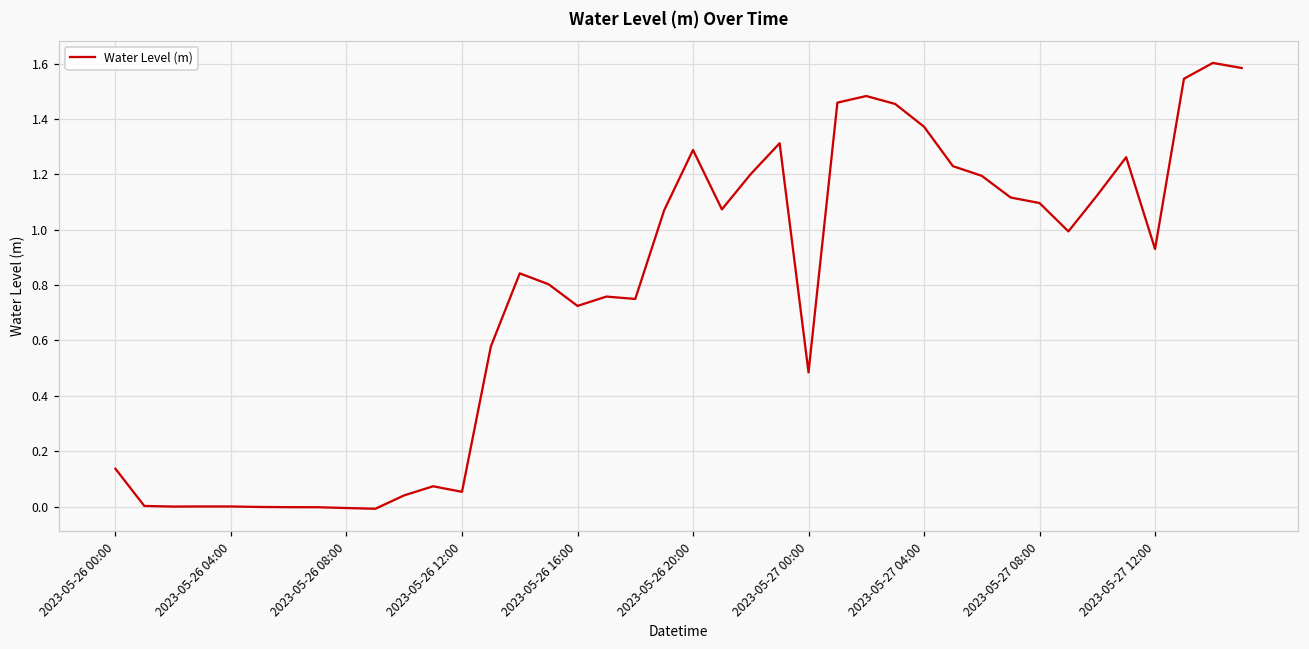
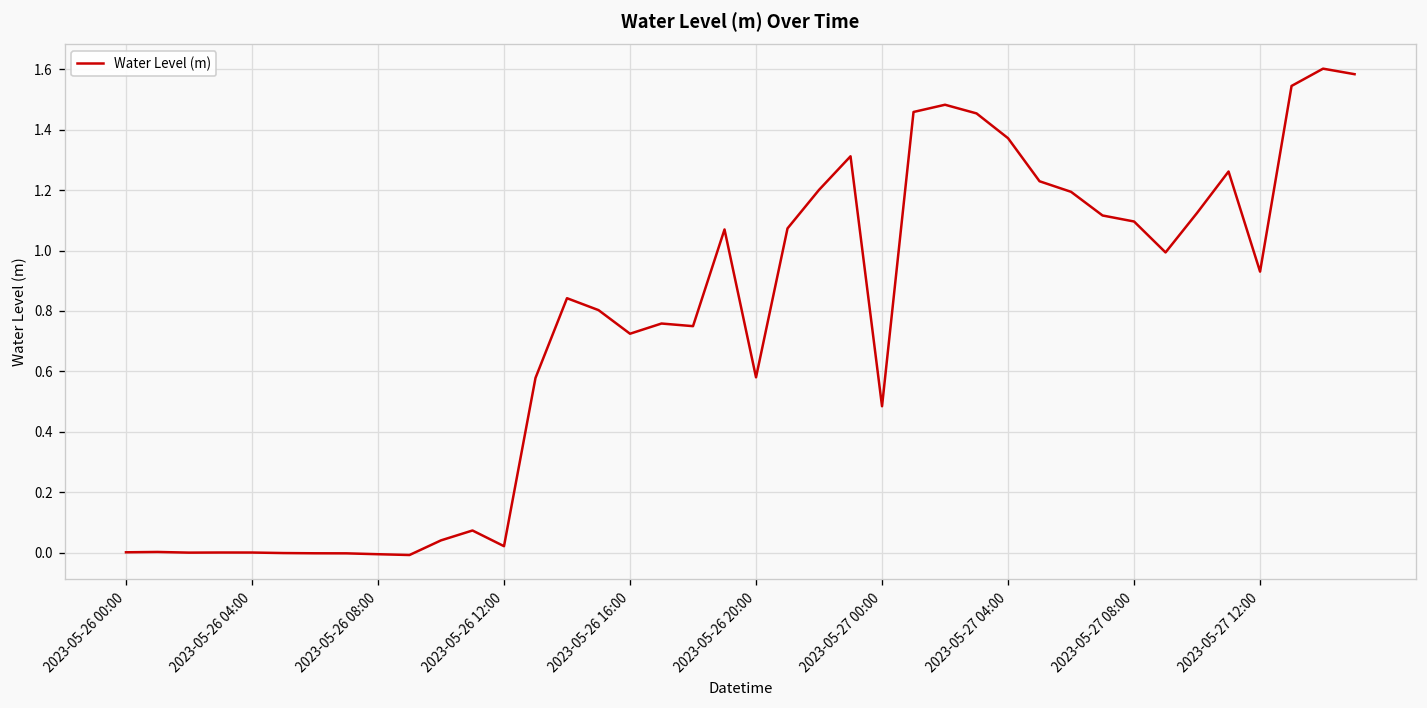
  {
-   "2023-05-26 00:00": 0.14,
+   "2023-05-26 00:00": 0.00,
    "2023-05-26 04:00": 0.00,
    "2023-05-26 08:00": -0.01,
-   "2023-05-26 12:00": 0.05,
+   "2023-05-26 12:00": 0.02,
    "2023-05-26 16:00": 0.72,
-   "2023-05-26 20:00": 1.29,
+   "2023-05-26 20:00": 0.58,
    "2023-05-27 00:00": 0.48,
    "2023-05-27 04:00": 1.37,
    "2023-05-27 08:00": 1.10,
    "2023-05-27 12:00": 0.93
  }
